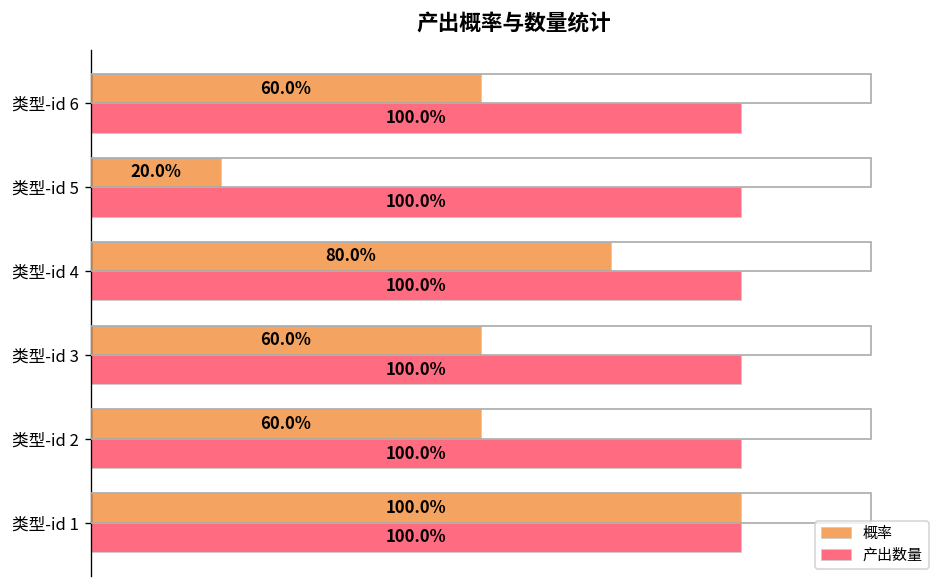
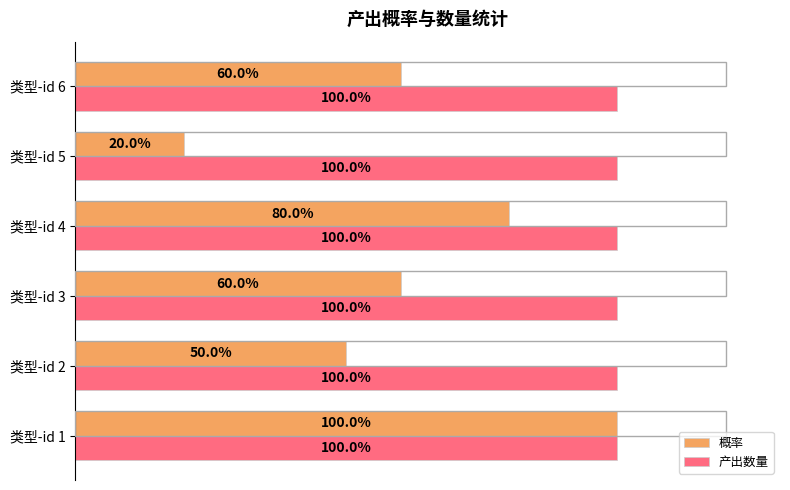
  {
    "概率": {
      "类型-id 6": "60.0%",
      "类型-id 5": "20.0%",
      "类型-id 4": "80.0%",
      "类型-id 3": "60.0%",
-     "类型-id 2": "60.0%",
+     "类型-id 2": "50.0%",
      "类型-id 1": "100.0%"
    },
    "产出数量": {
      "类型-id 6": "100.0%",
      "类型-id 5": "100.0%",
      "类型-id 4": "100.0%",
      "类型-id 3": "100.0%",
      "类型-id 2": "100.0%",
      "类型-id 1": "100.0%"
    }
  }
